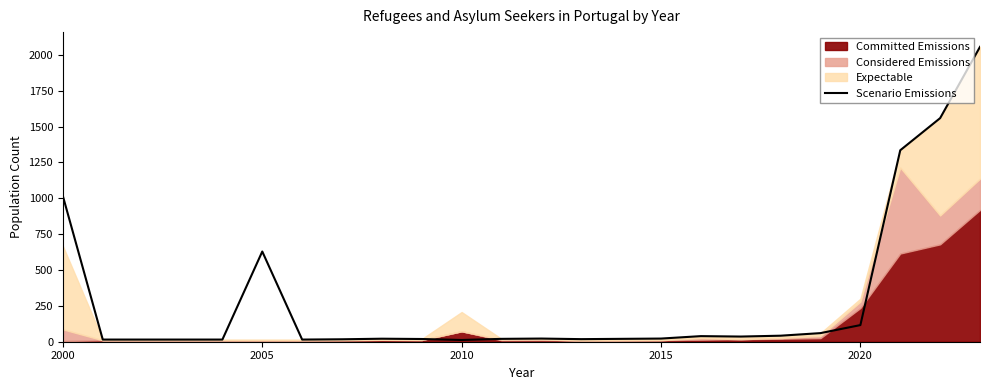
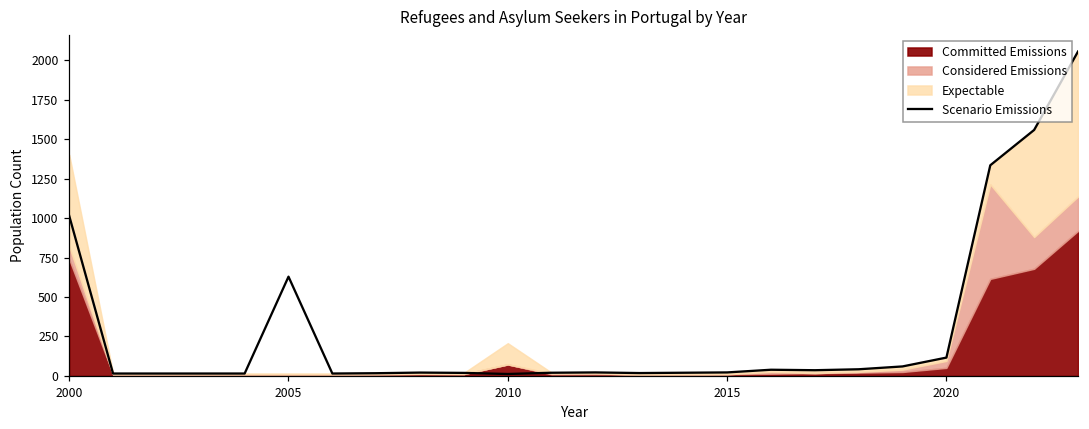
  {
    "Committed Emissions": {
-     "2000": 10,
-     "2020": 240
+     "2000": 740,
+     "2020": 50
    },
    "Scenario Emissions": {
      "2000": 1020,
      "2005": 630,
      "2010": 10
    },
    "Considered Emissions": {
      "2000": 80,
      "2020": 40
    },
    "Expectable": {
      "2000": 580,
      "2010": 130
    }
  }
